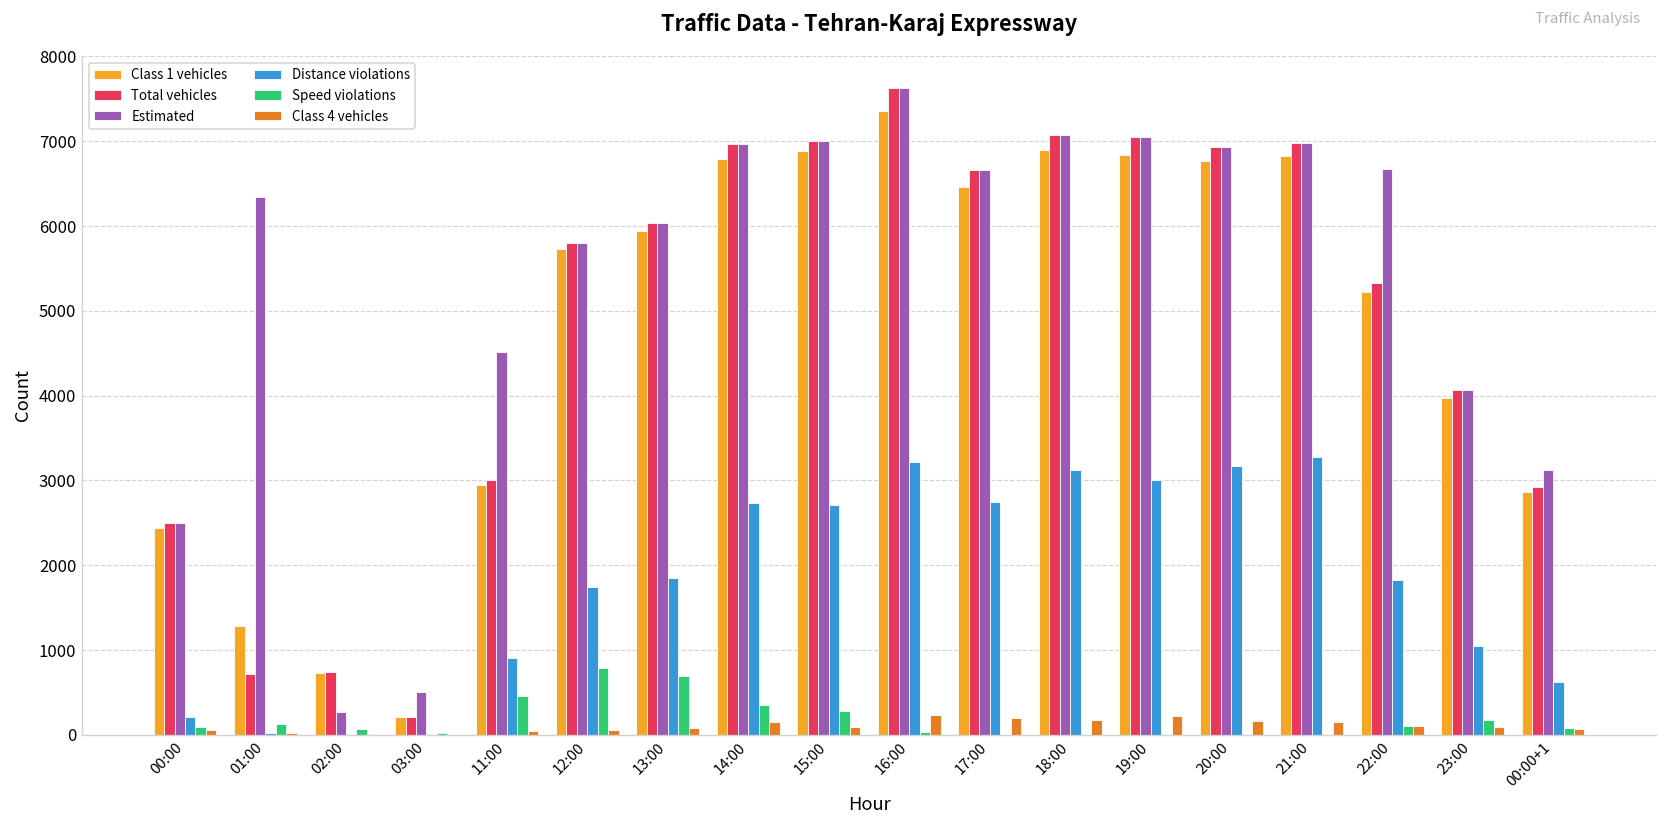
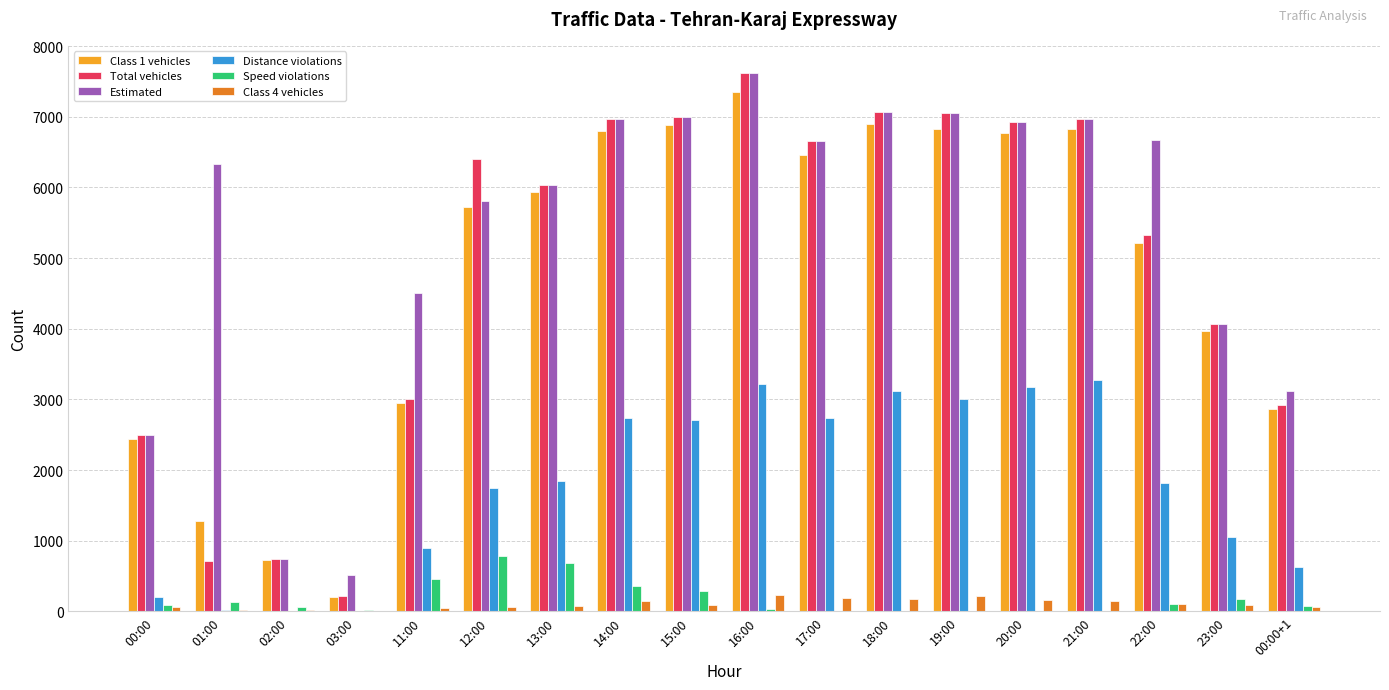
  {
    "Total vehicles": {
      "00:00": 2500,
      "01:00": 700,
      "02:00": 700,
      "03:00": 200,
      "11:00": 3000,
-     "12:00": 5800,
+     "12:00": 6400,
      "13:00": 6000,
      "14:00": 7000,
      "15:00": 7000,
      "16:00": 7600,
      "17:00": 6700,
      "18:00": 7100,
      "19:00": 7100,
      "20:00": 6900,
      "21:00": 7000,
      "22:00": 5300,
      "23:00": 4100,
      "00:00+1": 2900
    },
    "Estimated": {
      "00:00": 2500,
      "01:00": 6300,
-     "02:00": 300,
+     "02:00": 700,
      "03:00": 500,
      "11:00": 4500,
      "12:00": 5800,
      "13:00": 6000,
      "14:00": 7000,
      "15:00": 7000,
      "16:00": 7600,
      "17:00": 6700,
      "18:00": 7100,
      "19:00": 7100,
      "20:00": 6900,
      "21:00": 7000,
      "22:00": 6700,
      "23:00": 4100,
      "00:00+1": 3100
    },
    "Distance violations": {
      "00:00": 200,
      "02:00": 0,
      "03:00": 0,
      "11:00": 900,
      "12:00": 1700,
      "13:00": 1800,
      "14:00": 2700,
      "15:00": 2700,
      "16:00": 3200,
      "17:00": 2700,
      "18:00": 3100,
      "19:00": 3000,
      "20:00": 3200,
      "21:00": 3300,
      "22:00": 1800,
      "23:00": 1000,
      "00:00+1": 600
    },
    "Speed violations": {
      "00:00": 100,
      "01:00": 100,
      "02:00": 100,
      "11:00": 500,
      "12:00": 800,
      "13:00": 700,
      "14:00": 400,
      "15:00": 300,
      "18:00": 0,
      "19:00": 0,
      "20:00": 0,
      "21:00": 0,
      "22:00": 100,
      "23:00": 200,
      "00:00+1": 100
    }
  }
